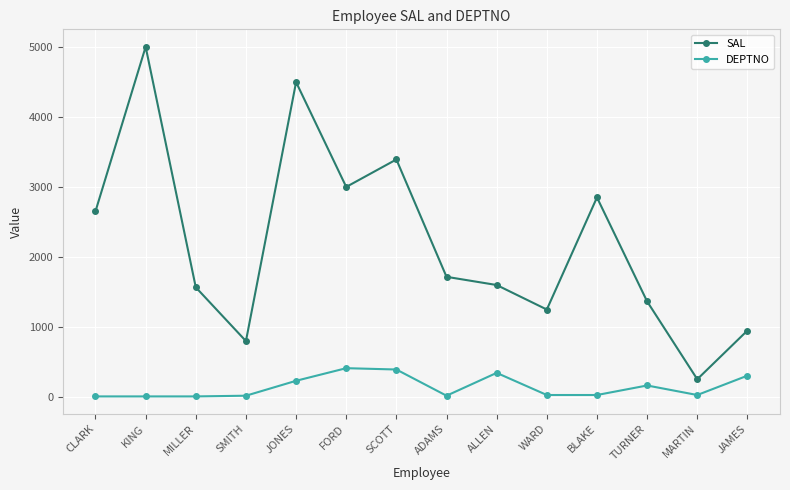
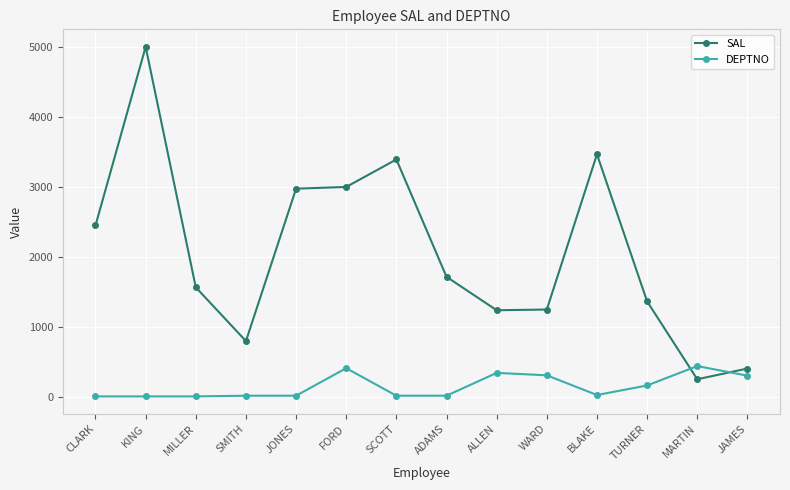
  {
    "SAL": {
-     "CLARK": 2700,
+     "CLARK": 2500,
      "KING": 5000,
      "MILLER": 1600,
      "SMITH": 800,
-     "JONES": 4500,
+     "JONES": 3000,
      "FORD": 3000,
      "SCOTT": 3400,
      "ADAMS": 1700,
-     "ALLEN": 1600,
+     "ALLEN": 1200,
      "WARD": 1300,
-     "BLAKE": 2900,
+     "BLAKE": 3500,
      "TURNER": 1400,
      "MARTIN": 300,
-     "JAMES": 1000
+     "JAMES": 400
    },
    "DEPTNO": {
      "CLARK": 0,
      "KING": 0,
      "MILLER": 0,
      "SMITH": 0,
-     "JONES": 200,
+     "JONES": 0,
      "FORD": 400,
-     "SCOTT": 400,
+     "SCOTT": 0,
      "ADAMS": 0,
      "ALLEN": 300,
-     "WARD": 0,
+     "WARD": 300,
      "BLAKE": 0,
      "TURNER": 200,
-     "MARTIN": 0,
+     "MARTIN": 400,
      "JAMES": 300
    }
  }
